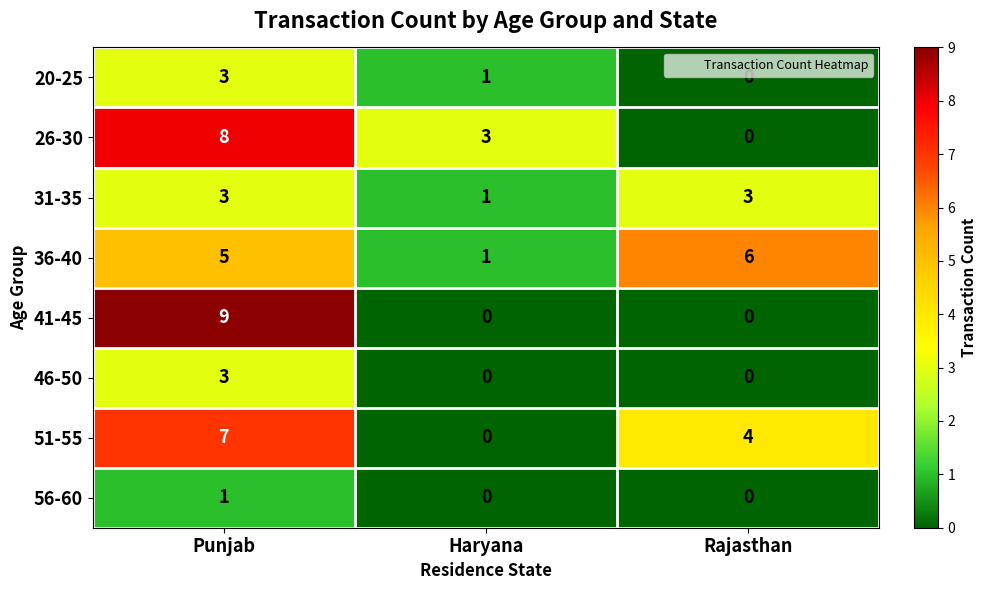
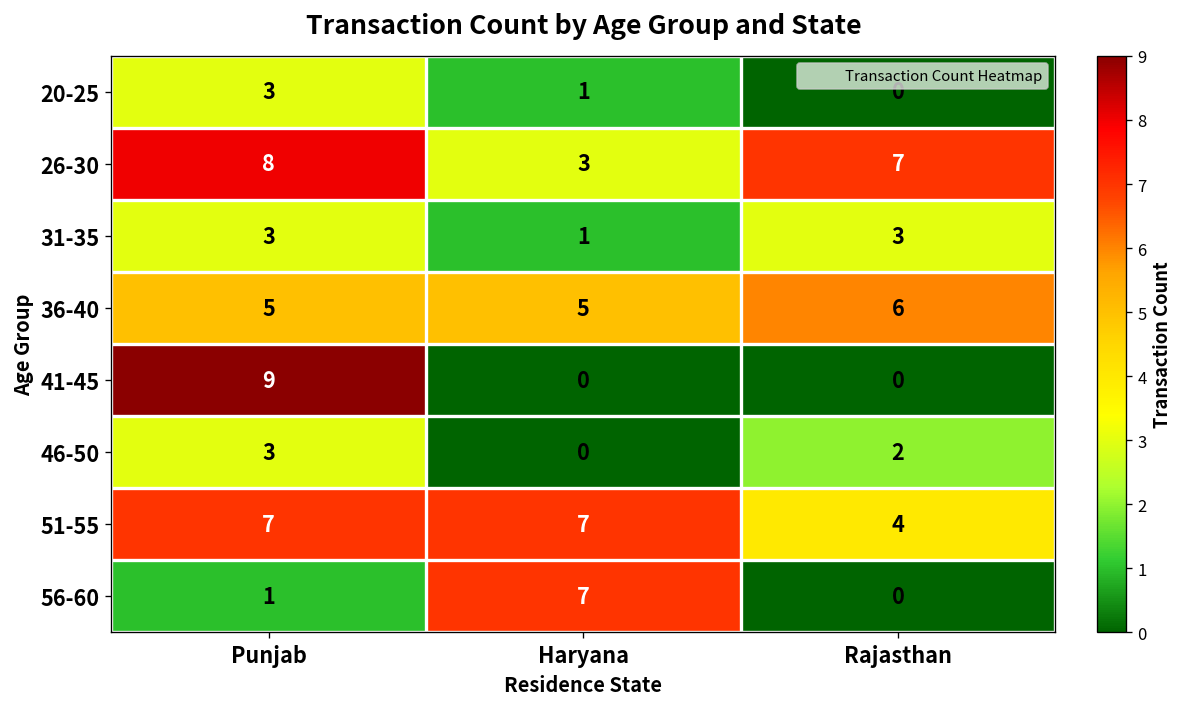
  {
    "20-25": {
      "Punjab": 3,
      "Haryana": 1
    },
    "26-30": {
      "Punjab": 8,
      "Haryana": 3,
-     "Rajasthan": 0
+     "Rajasthan": 7
    },
    "31-35": {
      "Punjab": 3,
      "Haryana": 1,
      "Rajasthan": 3
    },
    "36-40": {
      "Punjab": 5,
-     "Haryana": 1,
+     "Haryana": 5,
      "Rajasthan": 6
    },
    "41-45": {
      "Punjab": 9,
      "Haryana": 0,
      "Rajasthan": 0
    },
    "46-50": {
      "Punjab": 3,
      "Haryana": 0,
-     "Rajasthan": 0
+     "Rajasthan": 2
    },
    "51-55": {
      "Punjab": 7,
-     "Haryana": 0,
+     "Haryana": 7,
      "Rajasthan": 4
    },
    "56-60": {
      "Punjab": 1,
-     "Haryana": 0,
+     "Haryana": 7,
      "Rajasthan": 0
    }
  }
